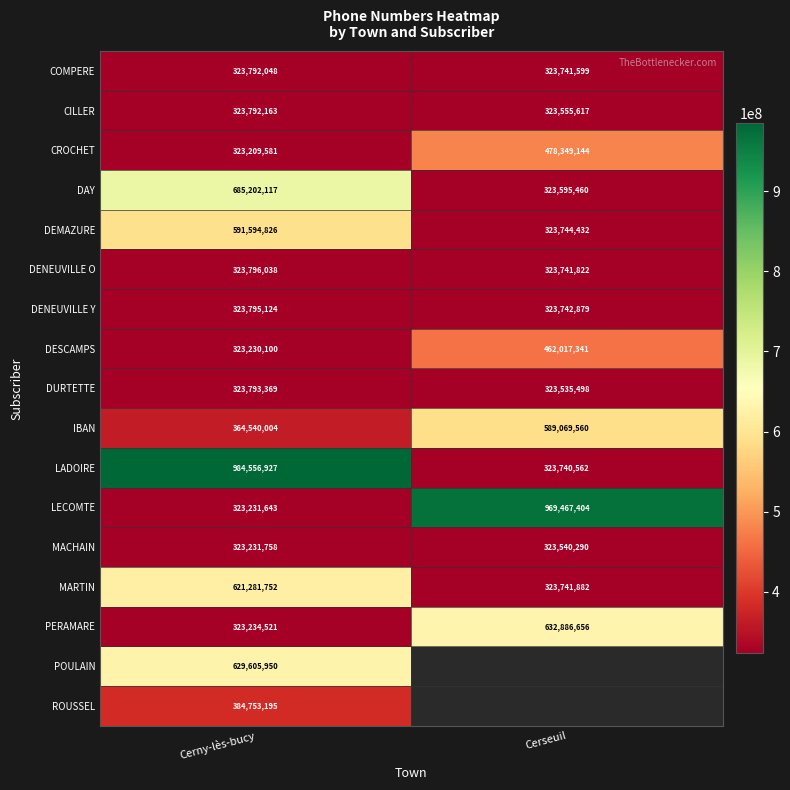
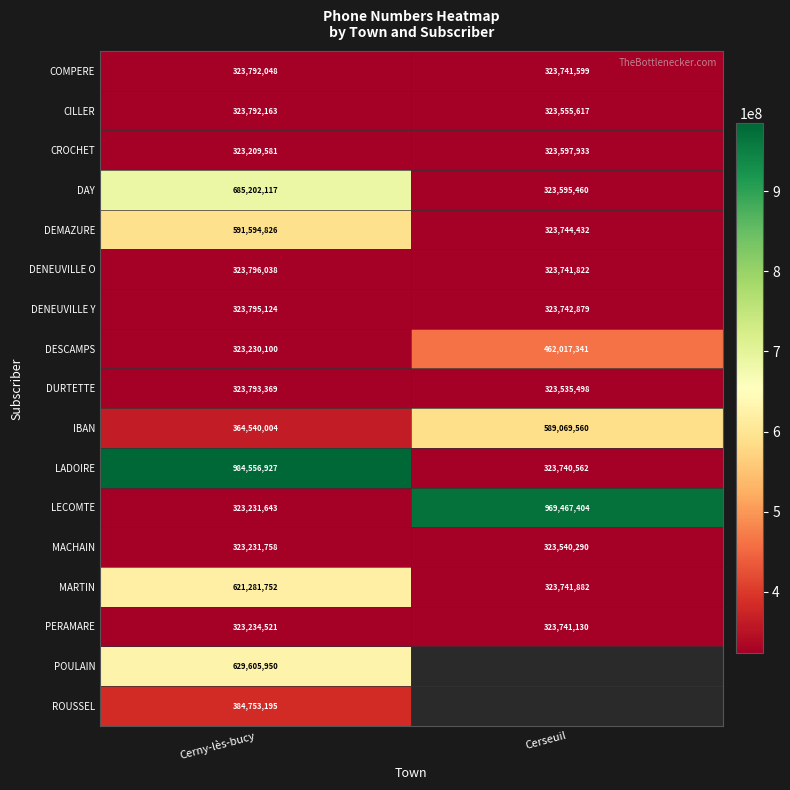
  {
    "COMPERE": {
      "Cerny-lès-bucy": "323,792,048"
    },
    "CILLER": {
      "Cerny-lès-bucy": "323,792,163",
      "Cerseuil": "323,555,617"
    },
    "CROCHET": {
      "Cerny-lès-bucy": "323,209,581",
-     "Cerseuil": "478,349,144"
+     "Cerseuil": "323,597,933"
    },
    "DAY": {
      "Cerny-lès-bucy": "685,202,117",
      "Cerseuil": "323,595,460"
    },
    "DEMAZURE": {
      "Cerny-lès-bucy": "591,594,826",
      "Cerseuil": "323,744,432"
    },
    "DENEUVILLE O": {
      "Cerny-lès-bucy": "323,796,038",
      "Cerseuil": "323,741,822"
    },
    "DENEUVILLE Y": {
      "Cerny-lès-bucy": "323,795,124",
      "Cerseuil": "323,742,879"
    },
    "DESCAMPS": {
      "Cerny-lès-bucy": "323,230,100",
      "Cerseuil": "462,017,341"
    },
    "DURTETTE": {
      "Cerny-lès-bucy": "323,793,369",
      "Cerseuil": "323,535,498"
    },
    "IBAN": {
      "Cerny-lès-bucy": "364,540,004",
      "Cerseuil": "589,069,560"
    },
    "LADOIRE": {
      "Cerny-lès-bucy": "984,556,927",
      "Cerseuil": "323,740,562"
    },
    "LECOMTE": {
      "Cerny-lès-bucy": "323,231,643",
      "Cerseuil": "969,467,404"
    },
    "MACHAIN": {
      "Cerny-lès-bucy": "323,231,758",
      "Cerseuil": "323,540,290"
    },
    "MARTIN": {
      "Cerny-lès-bucy": "621,281,752",
      "Cerseuil": "323,741,882"
    },
    "PERAMARE": {
      "Cerny-lès-bucy": "323,234,521",
-     "Cerseuil": "632,886,656"
+     "Cerseuil": "323,741,130"
    },
    "POULAIN": {
      "Cerny-lès-bucy": "629,605,950"
    },
    "ROUSSEL": {
      "Cerny-lès-bucy": "384,753,195"
    }
  }
